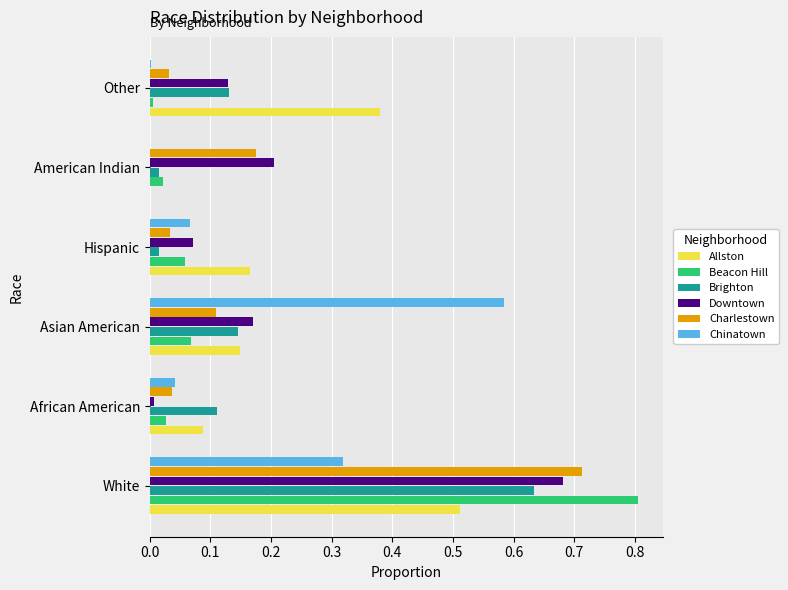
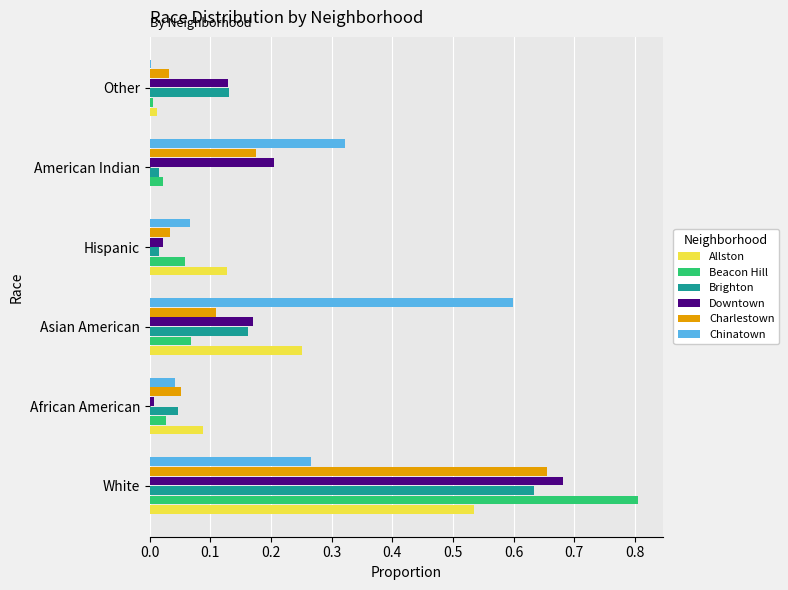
  {
    "Allston": {
-     "Other": 0.38,
-     "Hispanic": 0.16,
-     "Asian American": 0.15,
+     "Other": 0.01,
+     "Hispanic": 0.13,
+     "Asian American": 0.25,
      "African American": 0.09,
-     "White": 0.51
+     "White": 0.53
    },
    "Beacon Hill": {
      "Other": 0.00,
      "American Indian": 0.02,
      "Hispanic": 0.06,
      "Asian American": 0.07,
      "African American": 0.03,
      "White": 0.81
    },
    "Brighton": {
      "Other": 0.13,
      "American Indian": 0.01,
      "Hispanic": 0.02,
-     "Asian American": 0.15,
-     "African American": 0.11,
+     "Asian American": 0.16,
+     "African American": 0.05,
      "White": 0.63
    },
    "Downtown": {
      "Other": 0.13,
      "American Indian": 0.21,
-     "Hispanic": 0.07,
+     "Hispanic": 0.02,
      "Asian American": 0.17,
      "African American": 0.01,
      "White": 0.68
    },
    "Charlestown": {
      "Other": 0.03,
      "American Indian": 0.17,
      "Hispanic": 0.03,
      "Asian American": 0.11,
-     "African American": 0.04,
-     "White": 0.71
+     "African American": 0.05,
+     "White": 0.65
    },
    "Chinatown": {
-     "American Indian": 0.00,
+     "American Indian": 0.32,
      "Hispanic": 0.07,
-     "Asian American": 0.58,
+     "Asian American": 0.60,
      "African American": 0.04,
-     "White": 0.32
+     "White": 0.27
    }
  }
